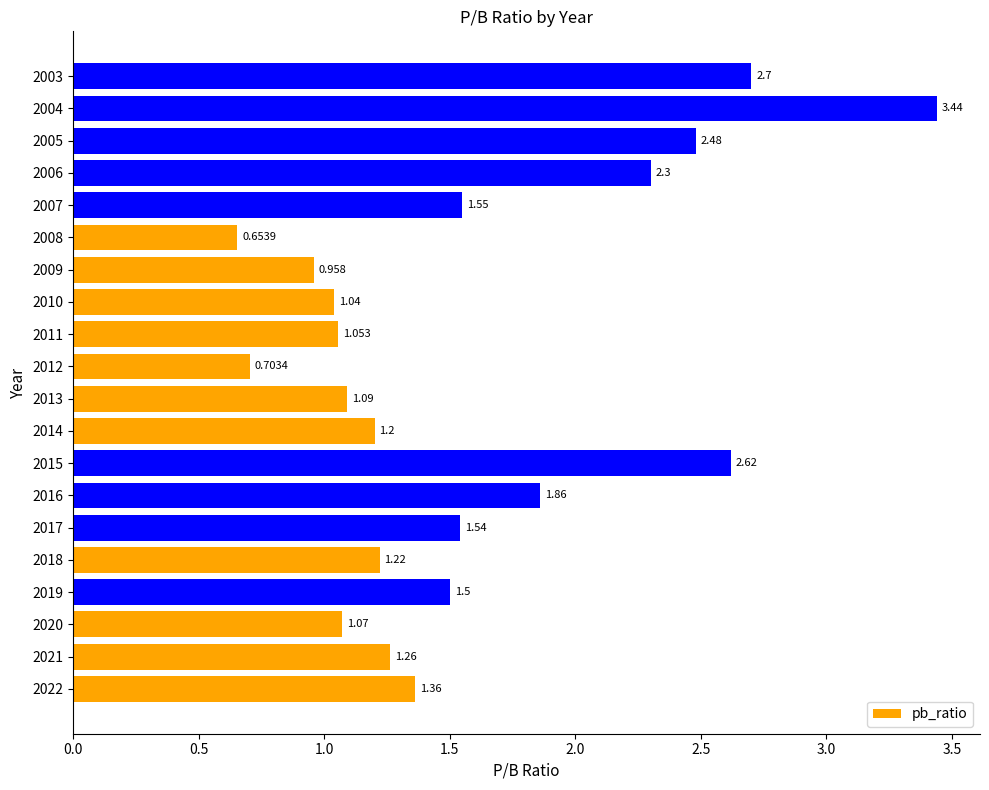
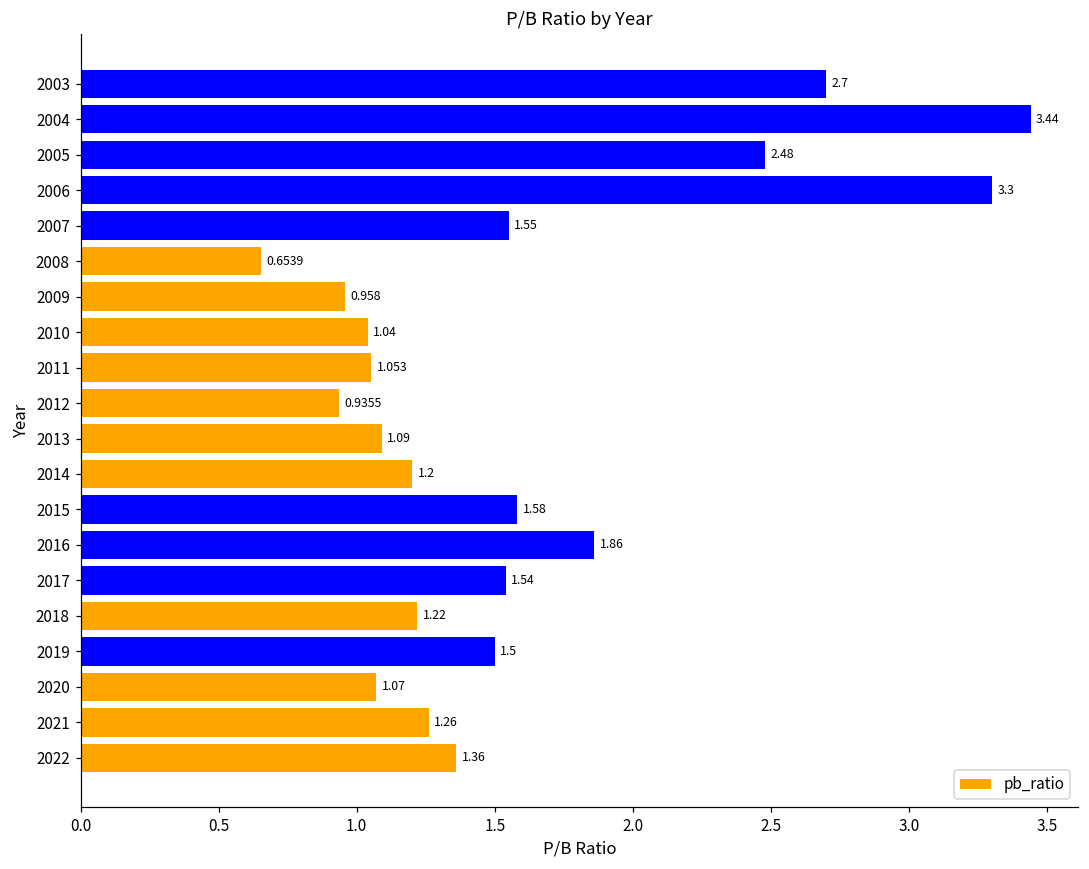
  {
    "2003": 2.7,
    "2004": 3.44,
    "2005": 2.48,
-   "2006": 2.3,
+   "2006": 3.3,
    "2007": 1.55,
    "2008": 0.6539,
    "2009": 0.958,
    "2010": 1.04,
    "2011": 1.053,
-   "2012": 0.7034,
+   "2012": 0.9355,
    "2013": 1.09,
    "2014": 1.2,
-   "2015": 2.62,
+   "2015": 1.58,
    "2016": 1.86,
    "2017": 1.54,
    "2018": 1.22,
    "2019": 1.5,
    "2020": 1.07,
    "2021": 1.26,
    "2022": 1.36
  }
